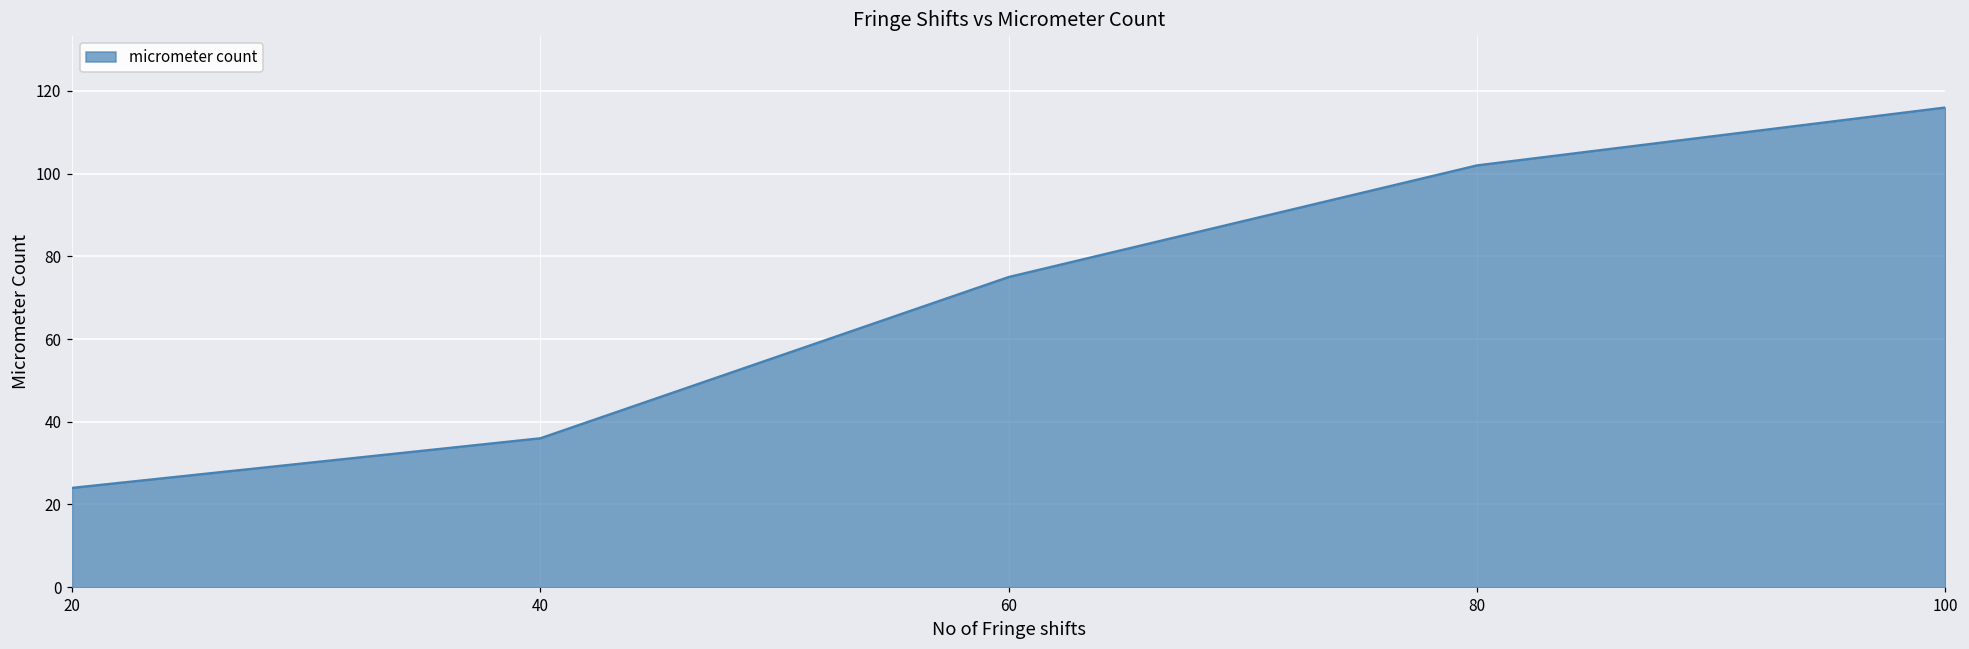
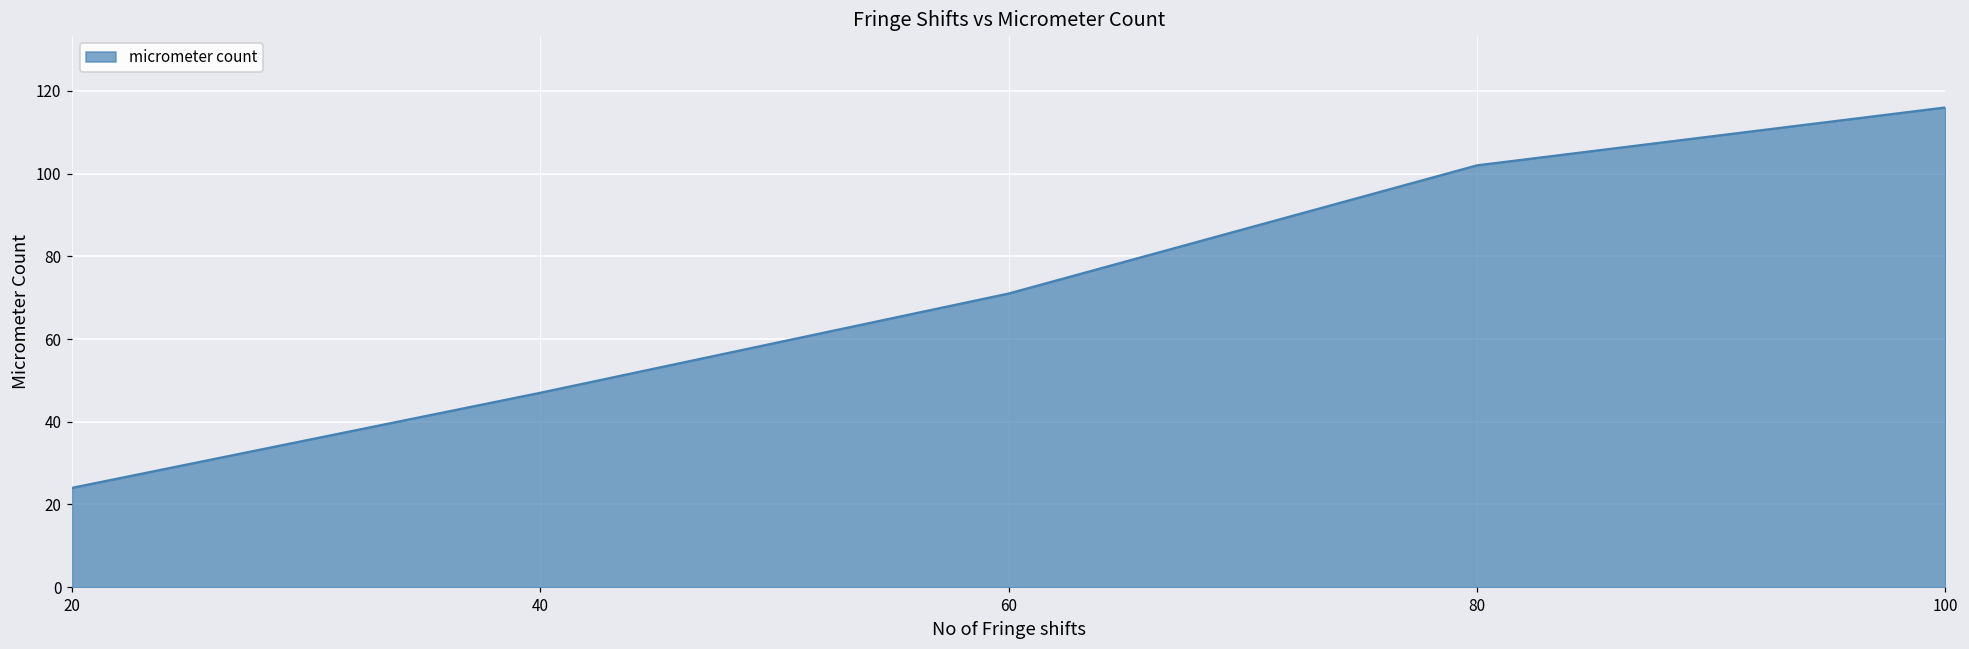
  {
    "20": 24,
-   "40": 36,
-   "60": 75,
+   "40": 47,
+   "60": 71,
    "80": 102,
    "100": 116
  }
